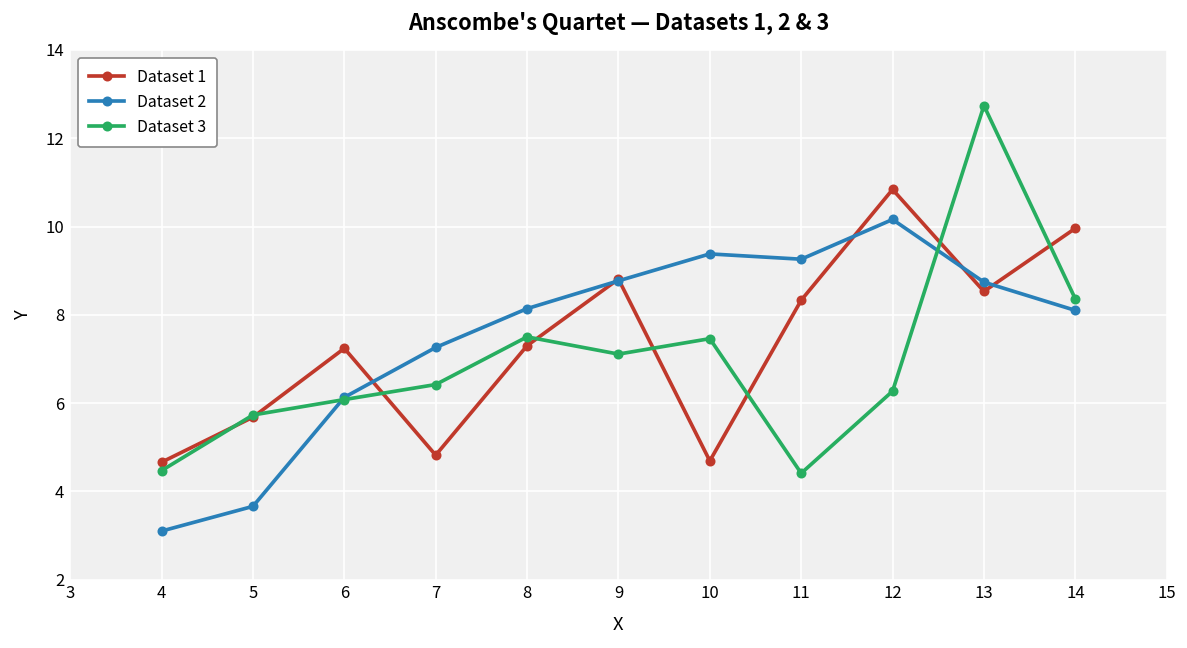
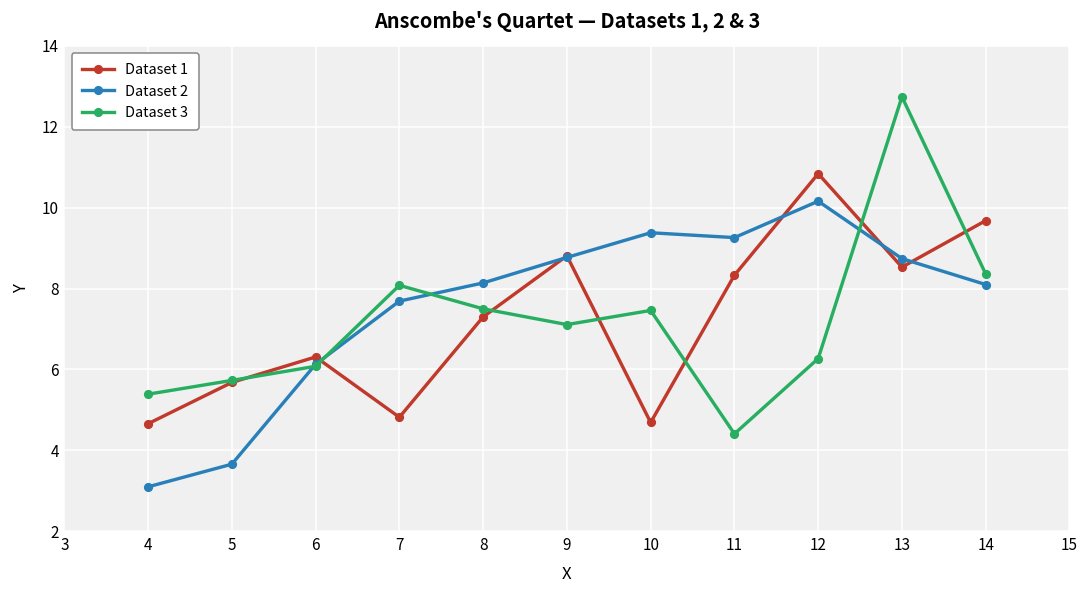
  {
    "Dataset 1": {
      "4": 4.7,
-     "6": 7.2,
+     "6": 6.3,
      "7": 4.8,
      "8": 7.3,
      "10": 4.7,
      "11": 8.3,
      "12": 10.8,
      "13": 8.5,
-     "14": 10.0
+     "14": 9.7
    },
    "Dataset 2": {
      "4": 3.1,
      "5": 3.7,
-     "7": 7.3,
+     "7": 7.7,
      "8": 8.1,
      "10": 9.4,
      "11": 9.3,
      "12": 10.2,
      "13": 8.7,
      "14": 8.1
    },
    "Dataset 3": {
-     "4": 4.5,
-     "7": 6.4,
+     "4": 5.4,
+     "7": 8.1,
      "8": 7.5,
      "9": 7.1,
      "10": 7.5,
      "11": 4.4,
      "12": 6.3,
      "13": 12.7,
      "14": 8.4
    }
  }
